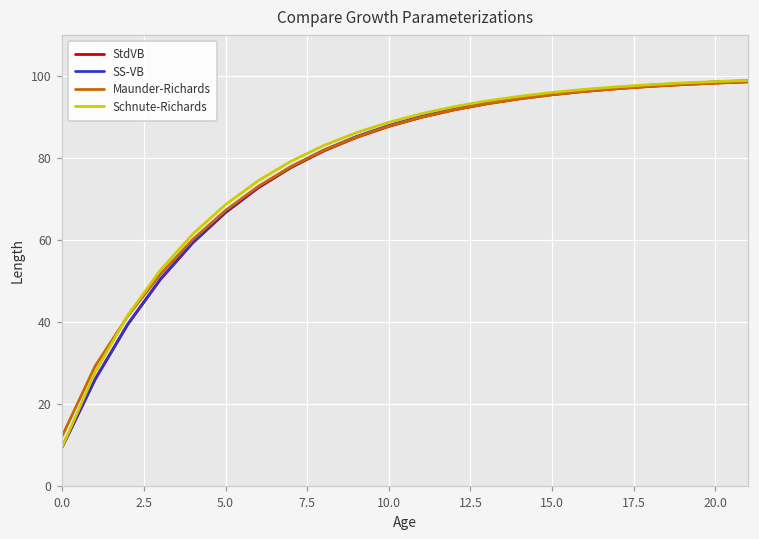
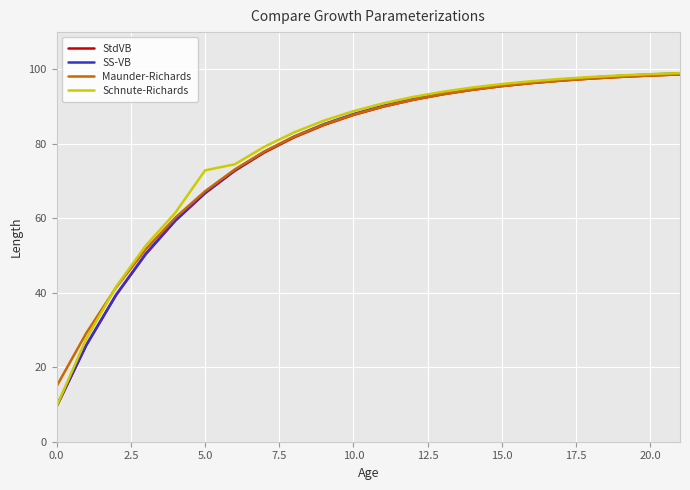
  {
    "Maunder-Richards": {
-     "0.0": 12
+     "0.0": 15
    },
    "Schnute-Richards": {
-     "5.0": 69,
+     "5.0": 73,
      "10.0": 89
    }
  }
